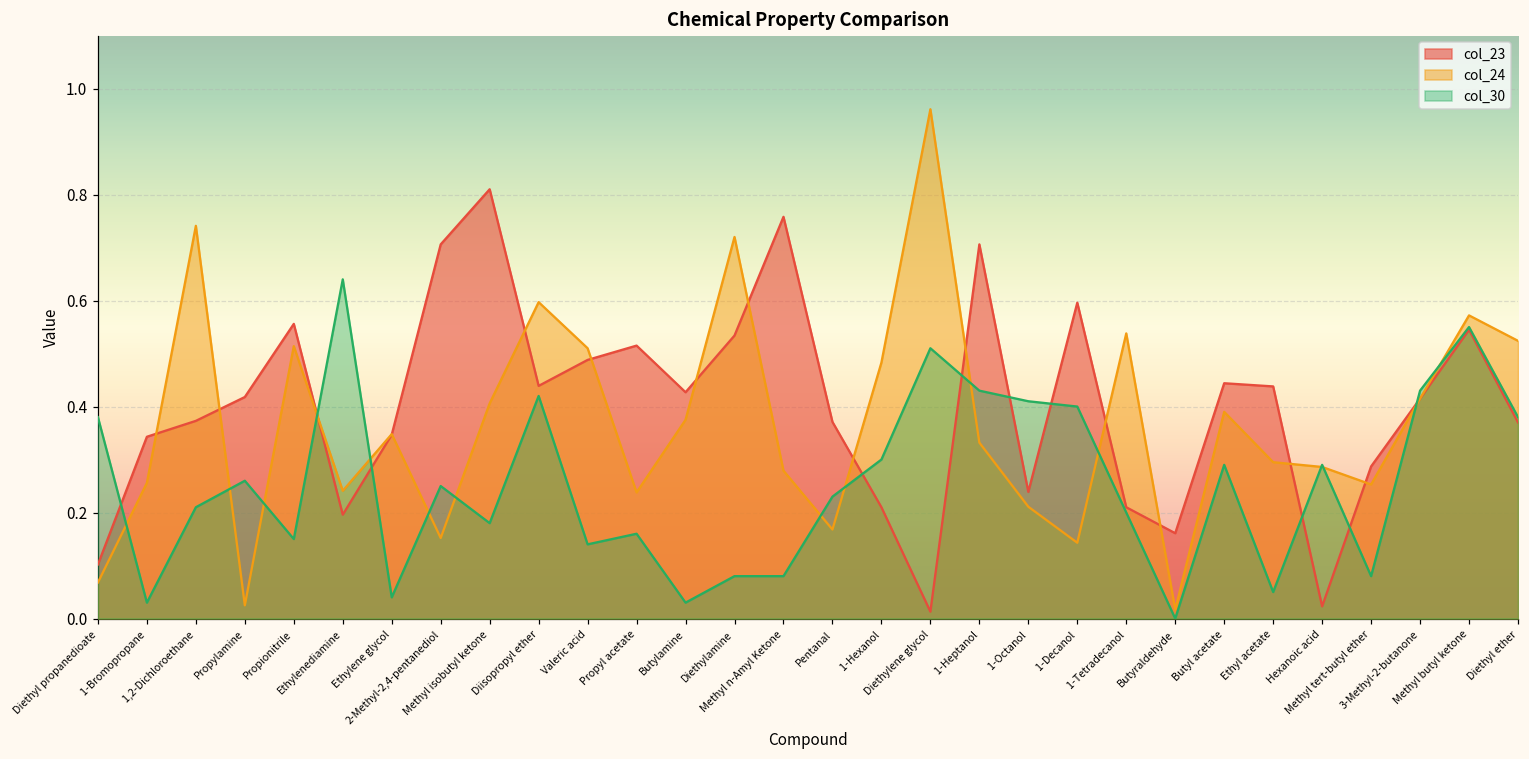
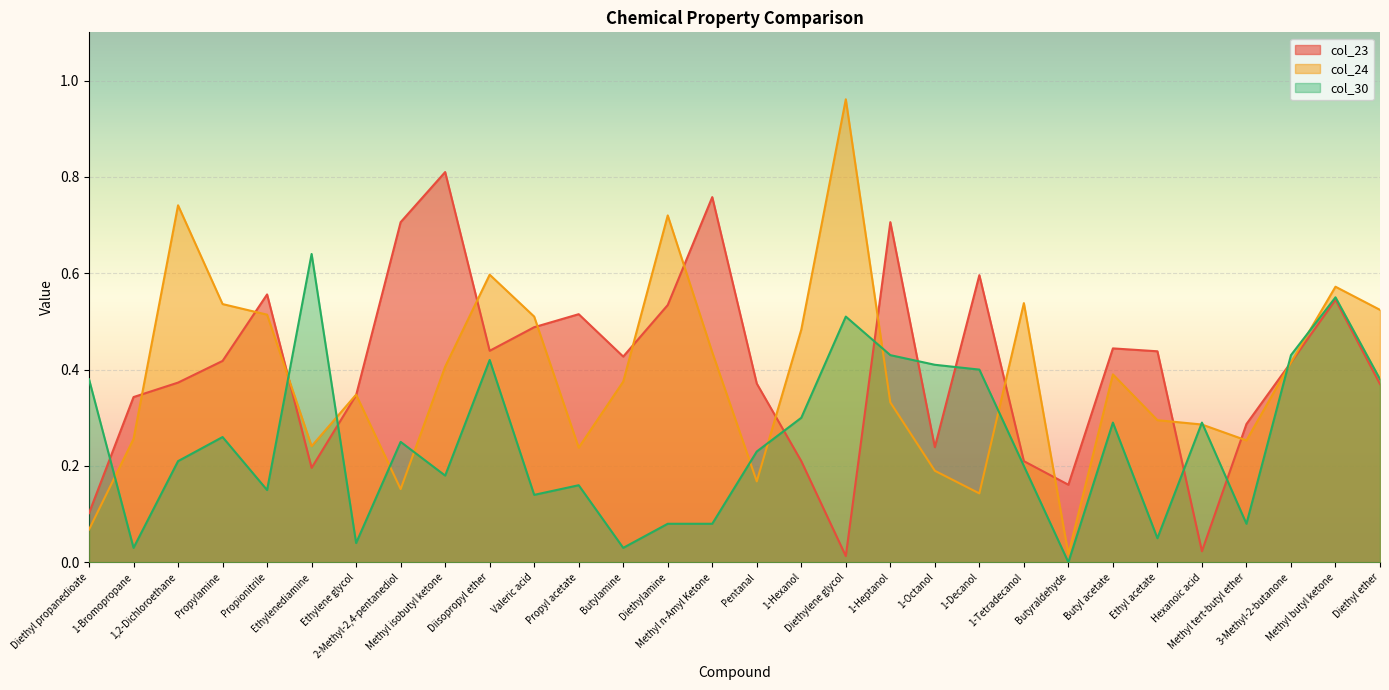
  {
    "col_23": {
      "Diethyl propanedioate": 0.10,
      "1-Bromopropane": 0.34,
      "1,2-Dichloroethane": 0.37,
      "Propylamine": 0.42,
      "Propionitrile": 0.56,
      "Ethylenediamine": 0.20,
      "2-Methyl-2,4-pentanediol": 0.71,
      "Methyl isobutyl ketone": 0.81,
      "Diisopropyl ether": 0.44,
      "Valeric acid": 0.49,
      "Propyl acetate": 0.52,
      "Butylamine": 0.43,
      "Diethylamine": 0.53,
      "Methyl n-Amyl Ketone": 0.76,
      "Pentanal": 0.37,
      "1-Hexanol": 0.21,
      "Diethylene glycol": 0.01,
      "1-Heptanol": 0.71,
      "1-Octanol": 0.24,
      "1-Decanol": 0.60,
      "1-Tetradecanol": 0.21,
      "Butyraldehyde": 0.16,
      "Butyl acetate": 0.44,
      "Ethyl acetate": 0.44,
      "Hexanoic acid": 0.02,
      "Methyl tert-butyl ether": 0.29,
      "Diethyl ether": 0.37
    },
    "col_24": {
      "Diethyl propanedioate": 0.07,
      "1-Bromopropane": 0.26,
      "1,2-Dichloroethane": 0.74,
-     "Propylamine": 0.03,
+     "Propylamine": 0.54,
      "Propionitrile": 0.51,
      "Ethylenediamine": 0.24,
      "2-Methyl-2,4-pentanediol": 0.15,
      "Methyl isobutyl ketone": 0.41,
      "Diisopropyl ether": 0.60,
      "Valeric acid": 0.51,
      "Propyl acetate": 0.24,
      "Butylamine": 0.38,
      "Diethylamine": 0.72,
-     "Methyl n-Amyl Ketone": 0.28,
+     "Methyl n-Amyl Ketone": 0.44,
      "Pentanal": 0.17,
      "1-Hexanol": 0.48,
      "Diethylene glycol": 0.96,
      "1-Heptanol": 0.33,
-     "1-Octanol": 0.21,
+     "1-Octanol": 0.19,
      "1-Decanol": 0.14,
      "1-Tetradecanol": 0.54,
      "Butyraldehyde": 0.02,
      "Butyl acetate": 0.39,
      "Ethyl acetate": 0.30,
      "Methyl tert-butyl ether": 0.25,
      "Methyl butyl ketone": 0.57,
      "Diethyl ether": 0.52
    },
    "col_30": {
      "Diethyl propanedioate": 0.38,
      "1-Bromopropane": 0.03,
      "1,2-Dichloroethane": 0.21,
      "Propylamine": 0.26,
      "Propionitrile": 0.15,
      "Ethylenediamine": 0.64,
      "Ethylene glycol": 0.04,
      "2-Methyl-2,4-pentanediol": 0.25,
      "Methyl isobutyl ketone": 0.18,
      "Diisopropyl ether": 0.42,
      "Valeric acid": 0.14,
      "Propyl acetate": 0.16,
      "Butylamine": 0.03,
      "Diethylamine": 0.08,
      "Methyl n-Amyl Ketone": 0.08,
      "Pentanal": 0.23,
      "1-Hexanol": 0.30,
      "Diethylene glycol": 0.51,
      "1-Heptanol": 0.43,
      "1-Octanol": 0.41,
      "1-Decanol": 0.40,
      "1-Tetradecanol": 0.20,
      "Butyraldehyde": 0.00,
      "Butyl acetate": 0.29,
      "Ethyl acetate": 0.05,
      "Methyl tert-butyl ether": 0.08,
      "3-Methyl-2-butanone": 0.43,
      "Diethyl ether": 0.38
    }
  }
